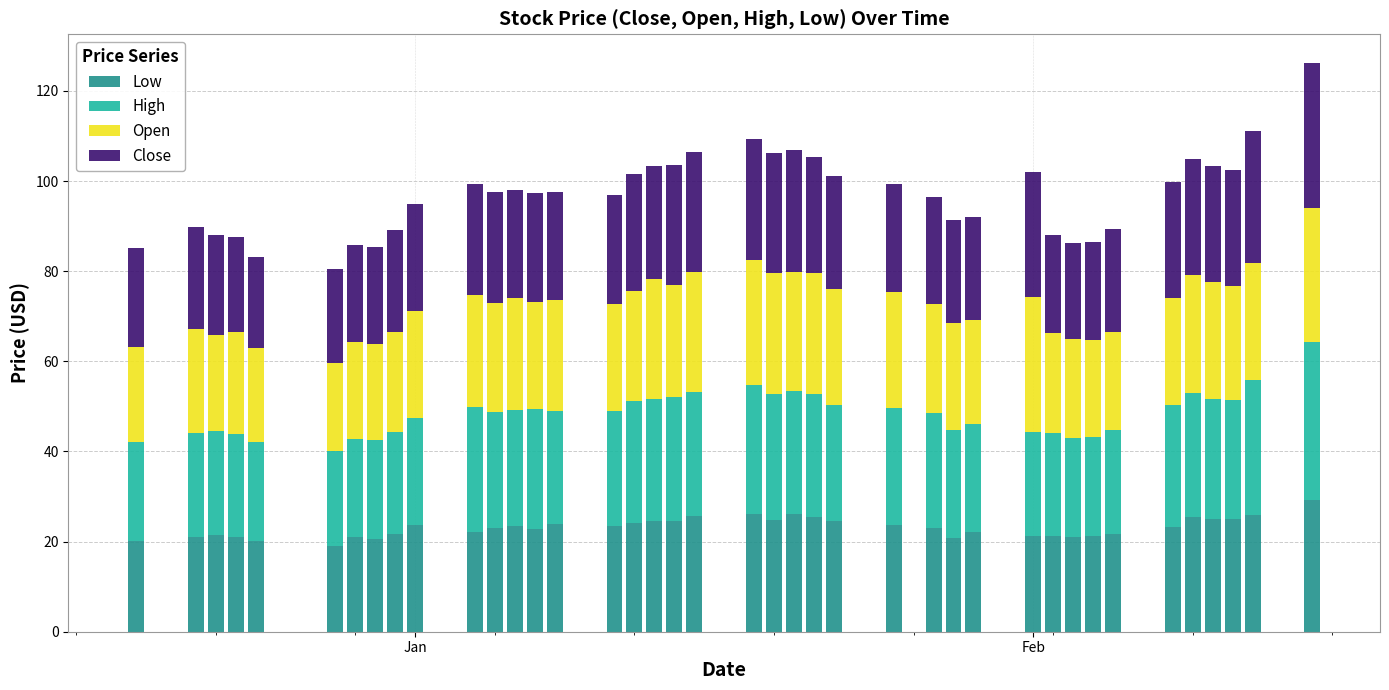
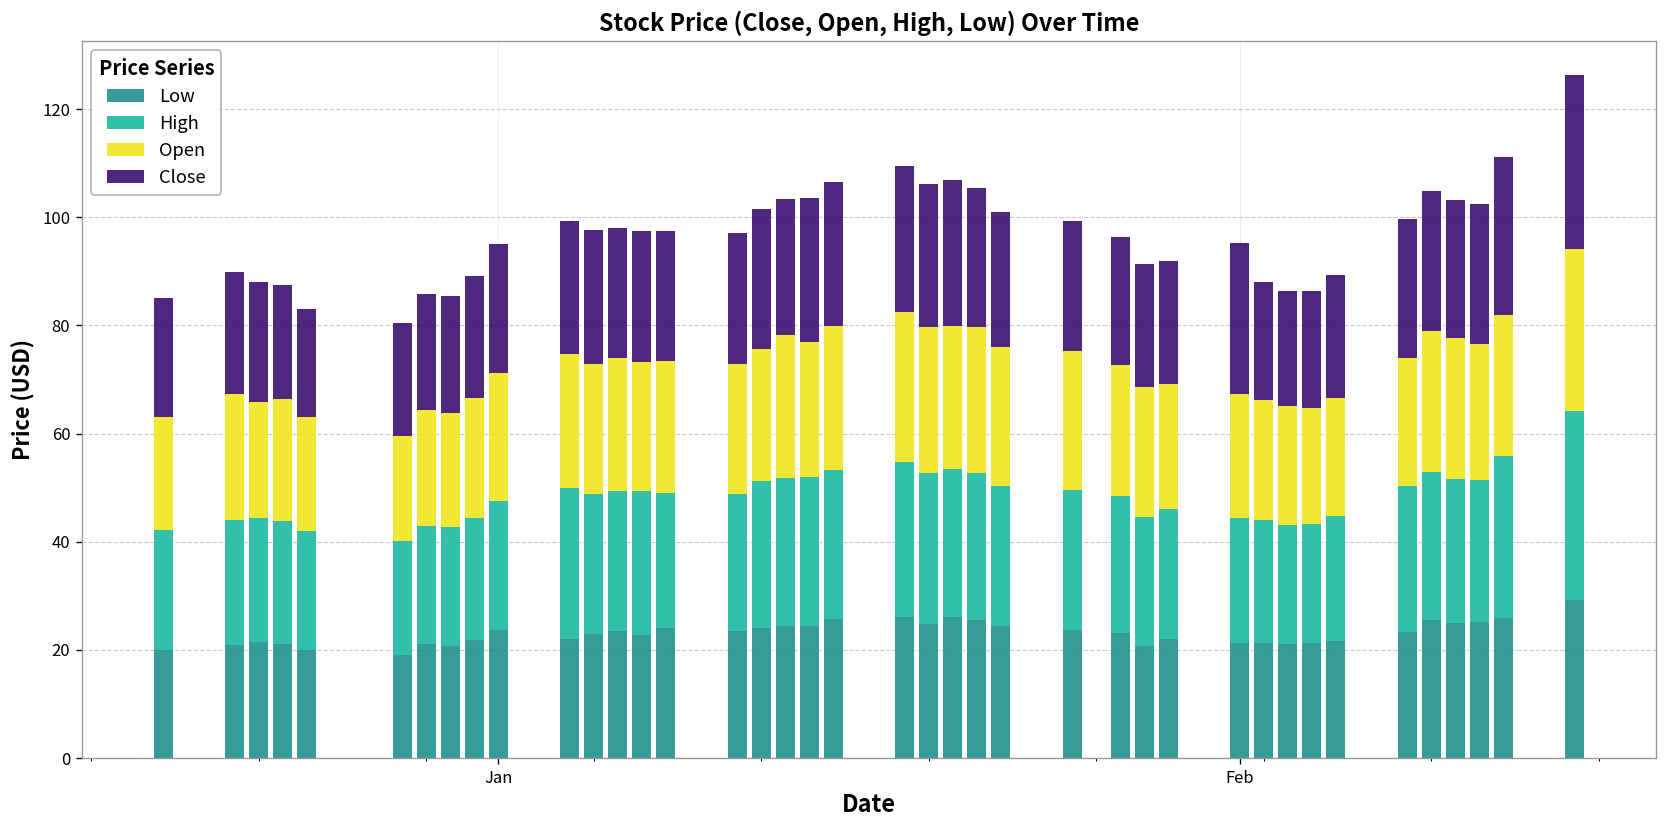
  {
    "Open": {
      "Jan": 24,
-     "Feb": 30
+     "Feb": 23
    },
    "Close": {
      "Jan": 24,
      "Feb": 28
    }
  }
